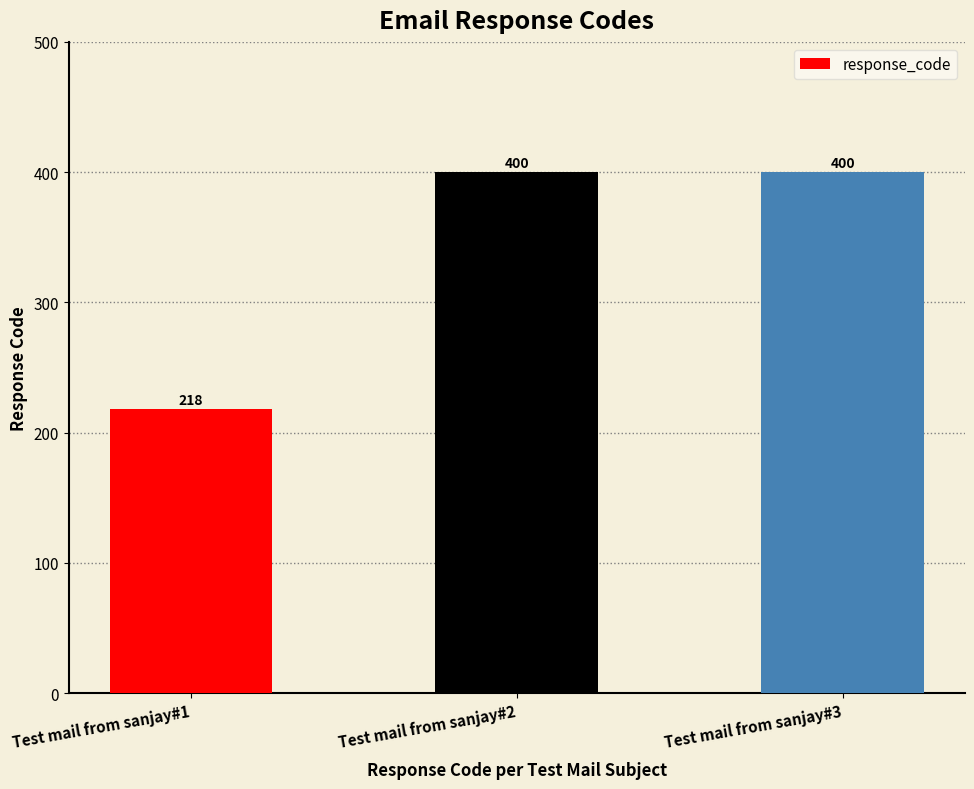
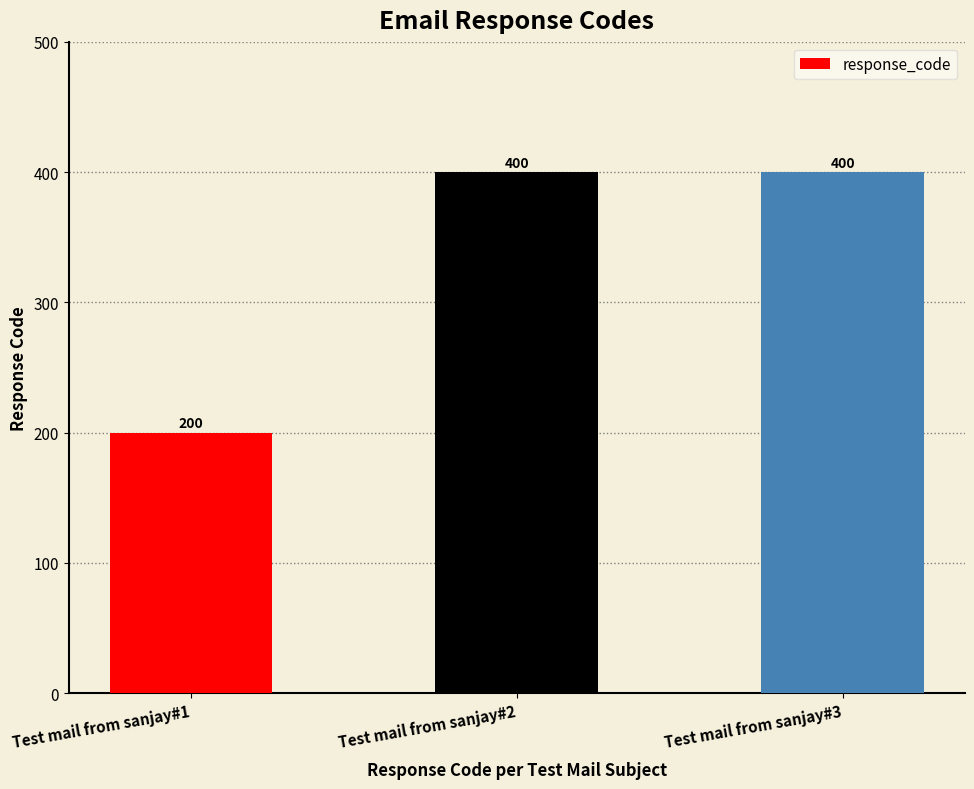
  {
-   "Test mail from sanjay#1": 218,
+   "Test mail from sanjay#1": 200,
    "Test mail from sanjay#2": 400,
    "Test mail from sanjay#3": 400
  }
